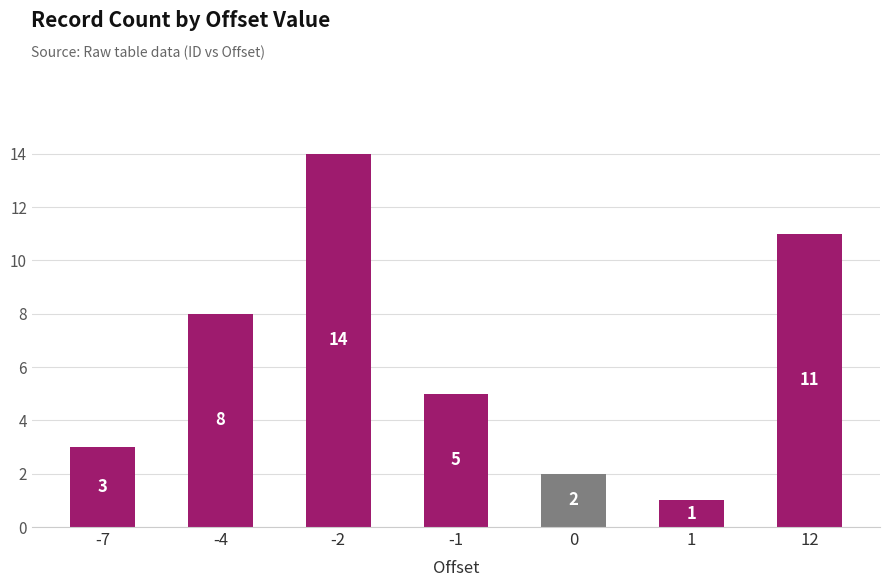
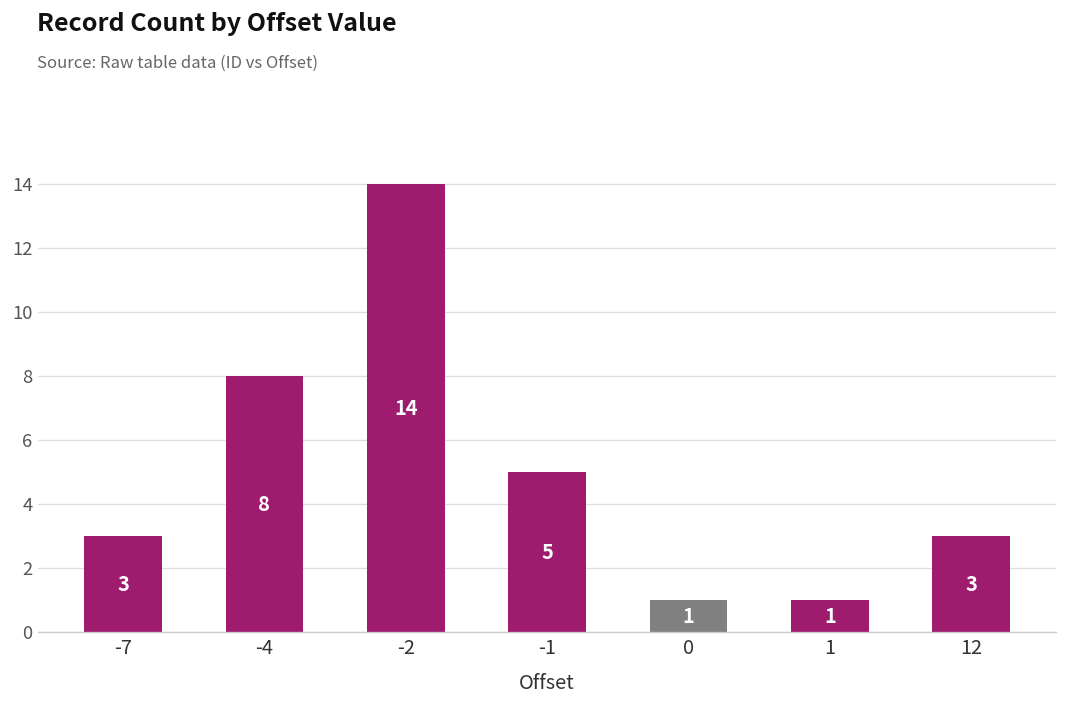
  {
    "-7": 3,
    "-4": 8,
    "-2": 14,
    "-1": 5,
-   "0": 2,
+   "0": 1,
    "1": 1,
-   "12": 11
+   "12": 3
  }
